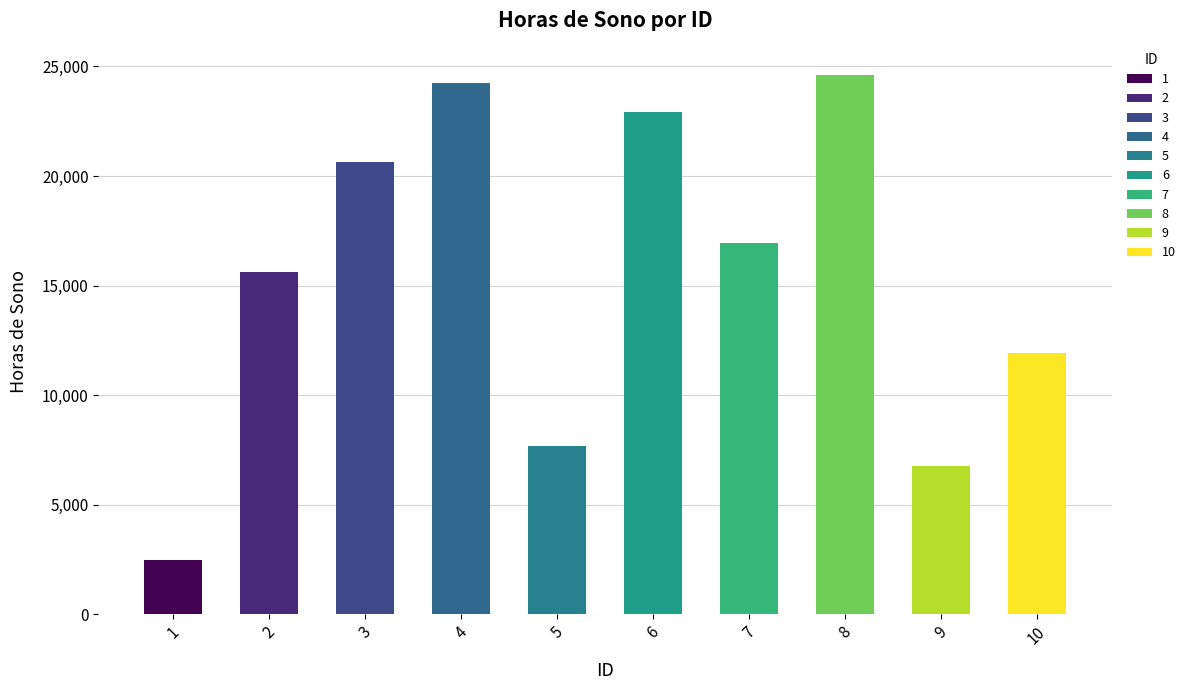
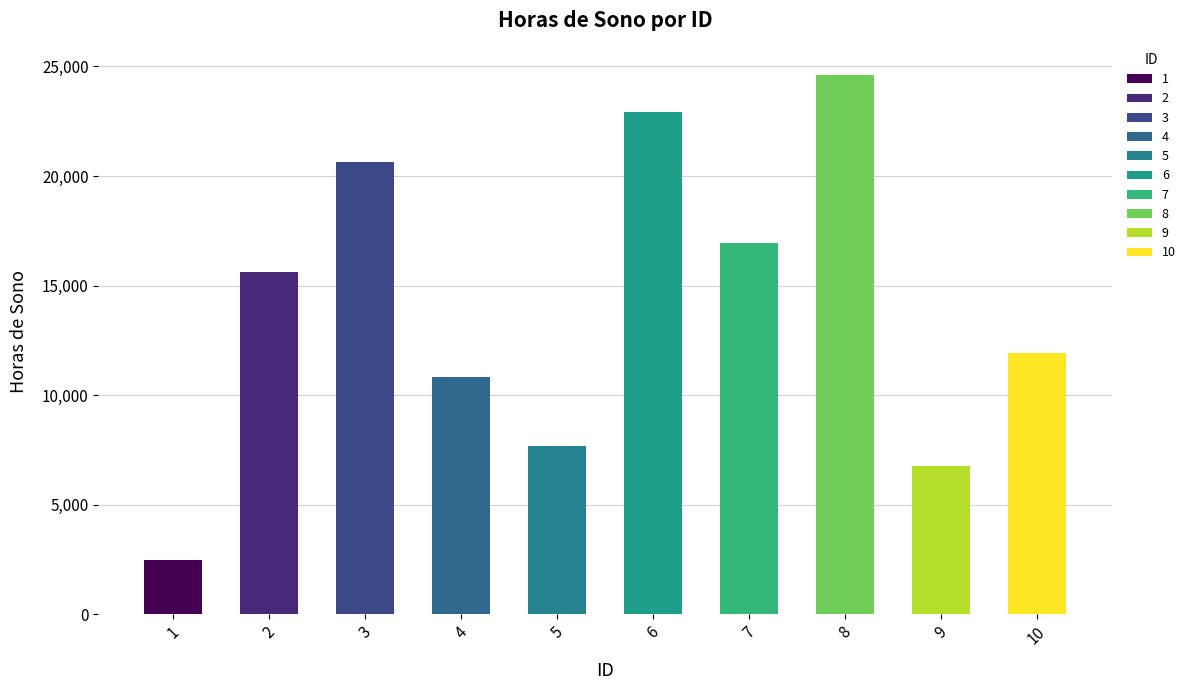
  {
    "1": "2,500",
    "2": "15,600",
    "3": "20,700",
-   "4": "24,200",
+   "4": "10,800",
    "5": "7,700",
    "6": "22,900",
    "7": "16,900",
    "8": "24,600",
    "9": "6,800",
    "10": "11,900"
  }
